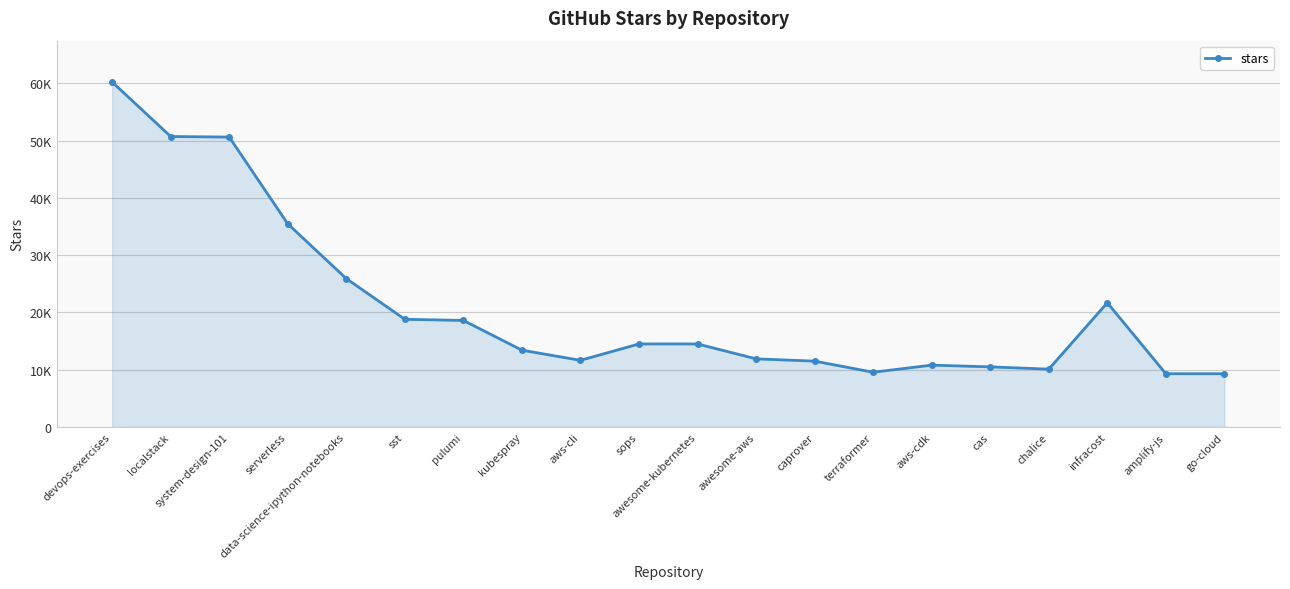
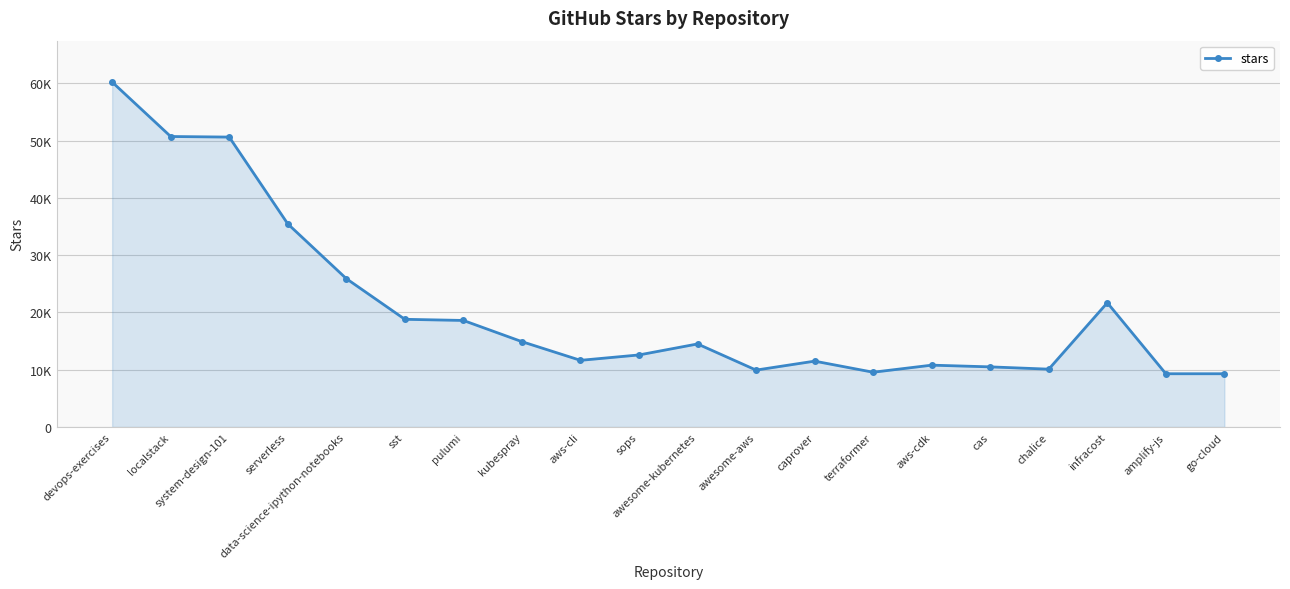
  {
    "devops-exercises": 60000,
    "localstack": 51000,
    "system-design-101": 51000,
    "serverless": 35000,
    "data-science-ipython-notebooks": 26000,
    "sst": 19000,
    "pulumi": 19000,
-   "kubespray": 13000,
+   "kubespray": 15000,
    "aws-cli": 12000,
-   "sops": 15000,
+   "sops": 13000,
    "awesome-kubernetes": 15000,
-   "awesome-aws": 12000,
+   "awesome-aws": 10000,
    "caprover": 12000,
    "terraformer": 10000,
    "aws-cdk": 11000,
    "cas": 11000,
    "chalice": 10000,
    "infracost": 22000,
    "amplify-js": 9000,
    "go-cloud": 9000
  }
